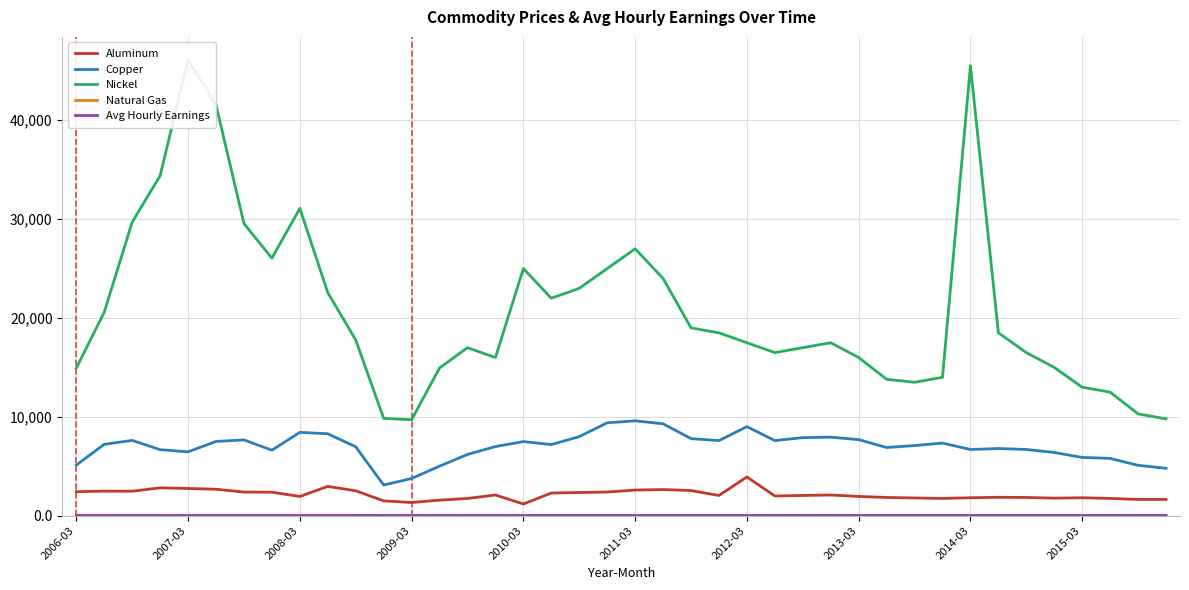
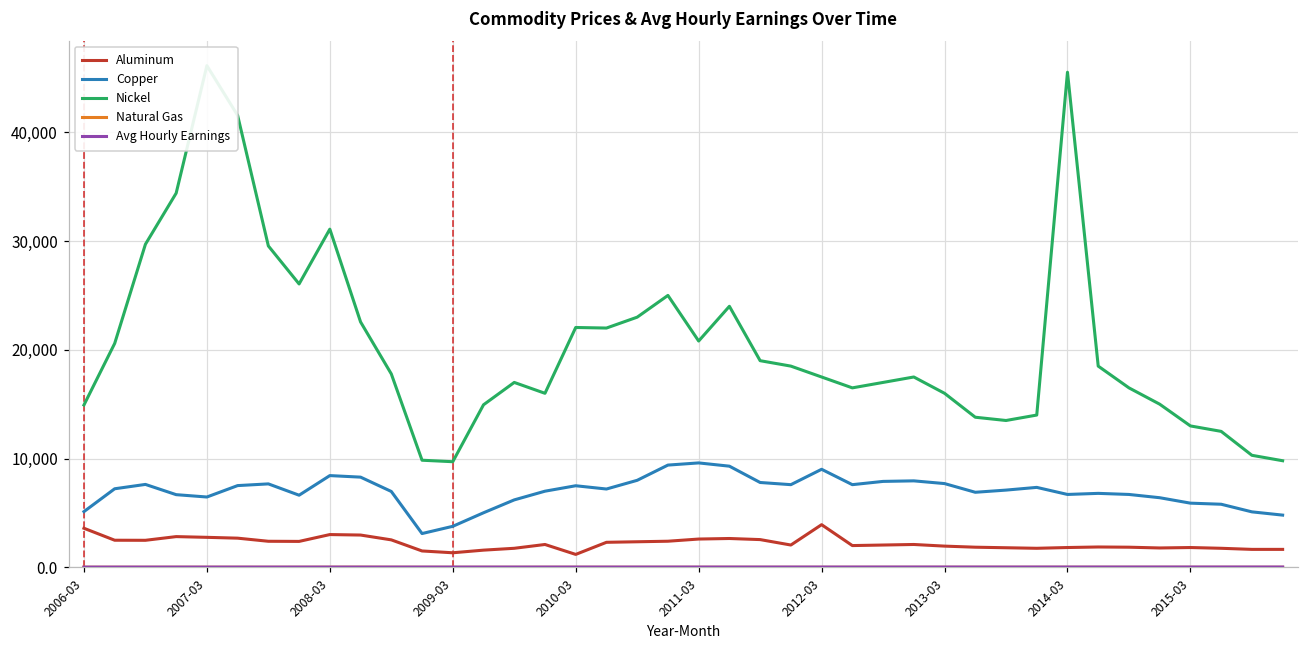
  {
    "Aluminum": {
-     "2006-03": "2,000",
+     "2006-03": "4,000",
      "2007-03": "3,000",
-     "2008-03": "2,000",
+     "2008-03": "3,000",
      "2009-03": "1,000",
      "2010-03": "1,000",
      "2011-03": "3,000",
      "2012-03": "4,000",
      "2013-03": "2,000",
      "2014-03": "2,000",
      "2015-03": "2,000"
    },
    "Copper": {
      "2006-03": "5,000",
      "2007-03": "6,000",
      "2008-03": "8,000",
      "2009-03": "4,000",
      "2010-03": "8,000",
      "2011-03": "10,000",
      "2012-03": "9,000",
      "2013-03": "8,000",
      "2014-03": "7,000",
      "2015-03": "6,000"
    },
    "Nickel": {
      "2006-03": "15,000",
      "2008-03": "31,000",
      "2009-03": "10,000",
-     "2010-03": "25,000",
-     "2011-03": "27,000",
+     "2010-03": "22,000",
+     "2011-03": "21,000",
      "2012-03": "18,000",
      "2013-03": "16,000",
      "2014-03": "46,000",
      "2015-03": "13,000"
    },
    "Avg Hourly Earnings": {
      "2006-03": "0",
      "2007-03": "0",
      "2008-03": "0",
      "2009-03": "0",
      "2010-03": "0",
      "2011-03": "0",
      "2012-03": "0",
      "2013-03": "0",
      "2014-03": "0",
      "2015-03": "0"
    }
  }
